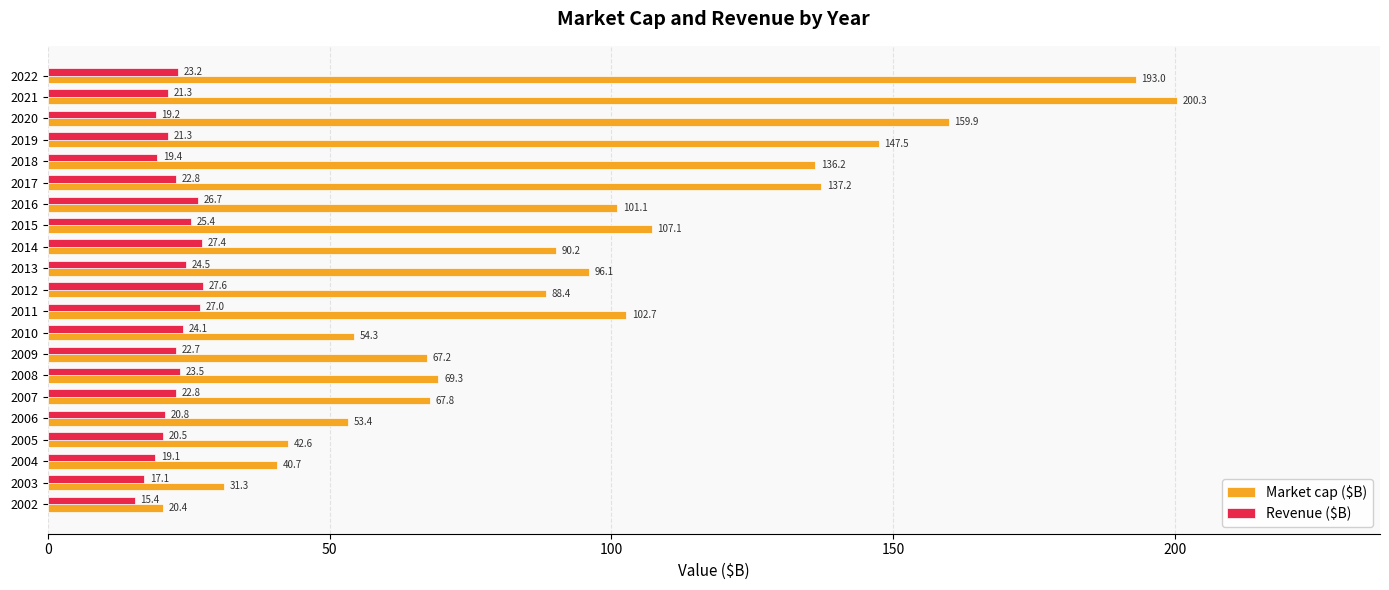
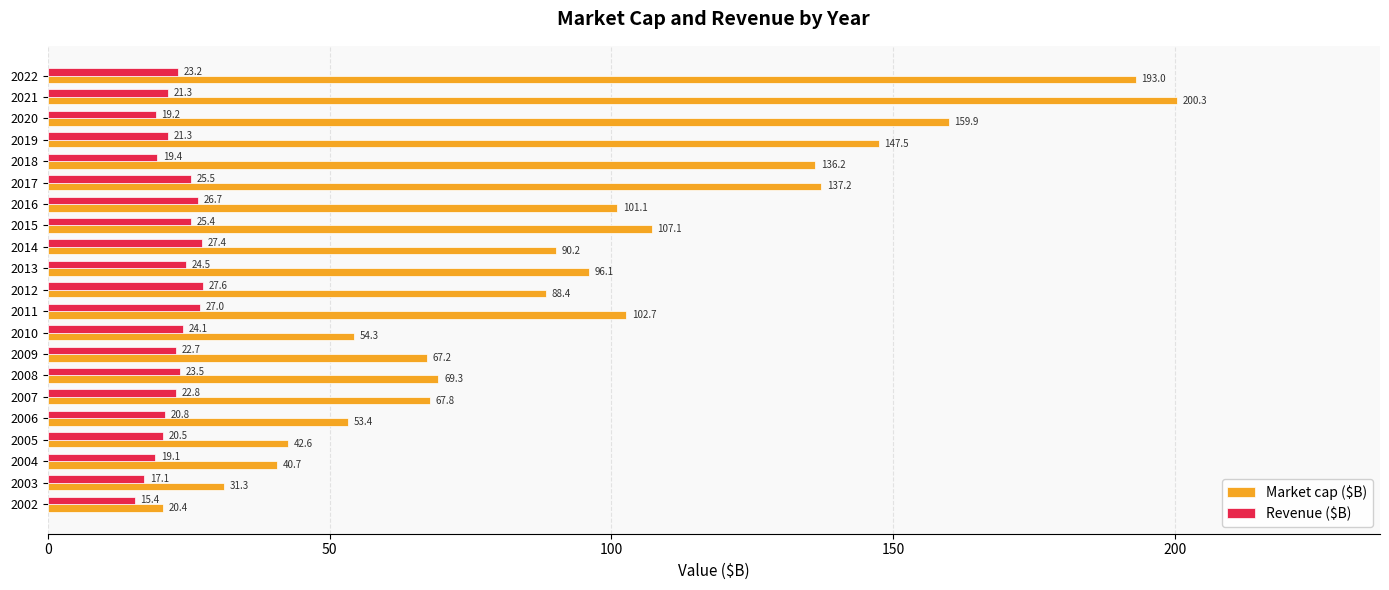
  {
    "Market cap ($B)": {
      "2022": 193.0,
      "2021": 200.3,
      "2020": 159.9,
      "2019": 147.5,
      "2018": 136.2,
      "2017": 137.2,
      "2016": 101.1,
      "2015": 107.1,
      "2014": 90.2,
      "2013": 96.1,
      "2012": 88.4,
      "2011": 102.7,
      "2010": 54.3,
      "2009": 67.2,
      "2008": 69.3,
      "2007": 67.8,
      "2006": 53.4,
      "2005": 42.6,
      "2004": 40.7,
      "2003": 31.3,
      "2002": 20.4
    },
    "Revenue ($B)": {
      "2022": 23.2,
      "2021": 21.3,
      "2020": 19.2,
      "2019": 21.3,
      "2018": 19.4,
-     "2017": 22.8,
+     "2017": 25.5,
      "2016": 26.7,
      "2015": 25.4,
      "2014": 27.4,
      "2013": 24.5,
      "2012": 27.6,
      "2011": 27.0,
      "2010": 24.1,
      "2009": 22.7,
      "2008": 23.5,
      "2007": 22.8,
      "2006": 20.8,
      "2005": 20.5,
      "2004": 19.1,
      "2003": 17.1,
      "2002": 15.4
    }
  }
